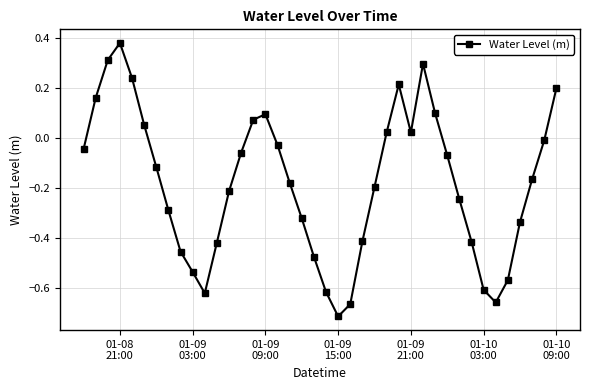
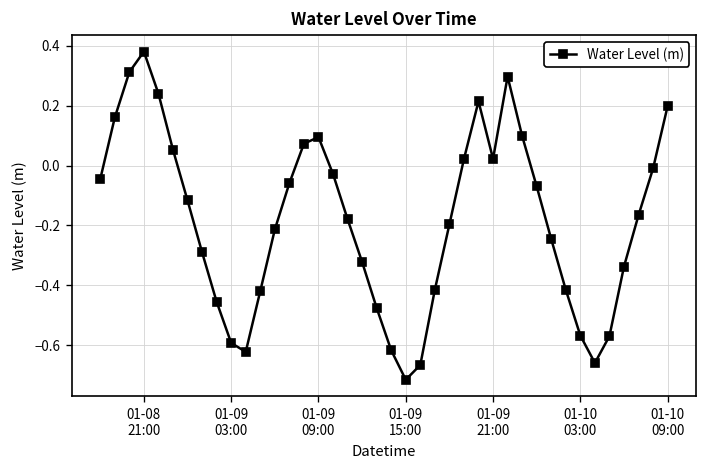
  {
    "01-08 21:00": 0.38,
-   "01-09 03:00": -0.54,
+   "01-09 03:00": -0.59,
    "01-09 09:00": 0.09,
    "01-09 15:00": -0.71,
    "01-09 21:00": 0.02,
-   "01-10 03:00": -0.61,
+   "01-10 03:00": -0.57,
    "01-10 09:00": 0.20
  }
